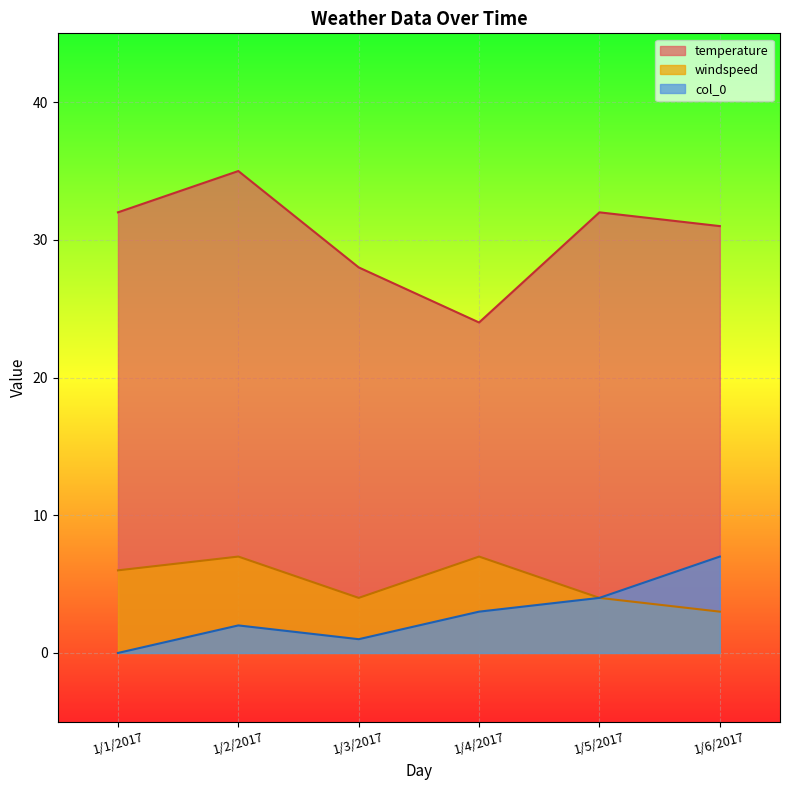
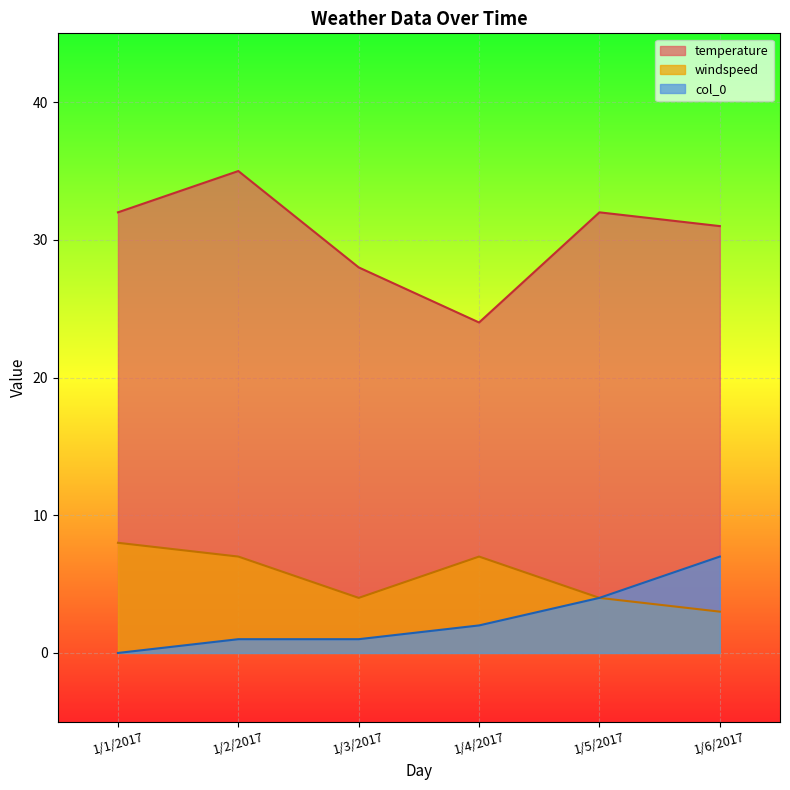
  {
    "temperature": {
      "1/1/2017": 32,
      "1/2/2017": 35,
      "1/3/2017": 28,
      "1/4/2017": 24,
      "1/5/2017": 32,
      "1/6/2017": 31
    },
    "windspeed": {
-     "1/1/2017": 6,
+     "1/1/2017": 8,
      "1/2/2017": 7,
      "1/3/2017": 4,
      "1/4/2017": 7,
      "1/6/2017": 3
    },
    "col_0": {
      "1/1/2017": 0,
-     "1/2/2017": 2,
+     "1/2/2017": 1,
      "1/3/2017": 1,
-     "1/4/2017": 3,
+     "1/4/2017": 2,
      "1/6/2017": 7
    }
  }
